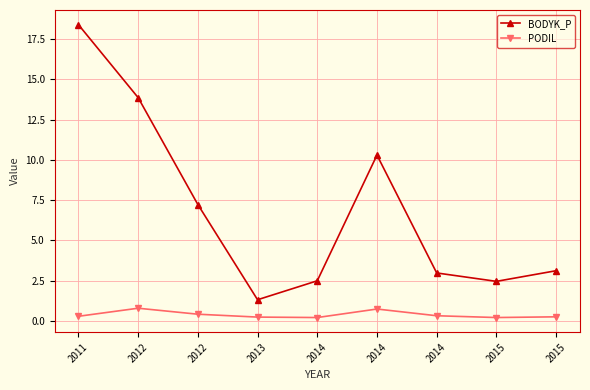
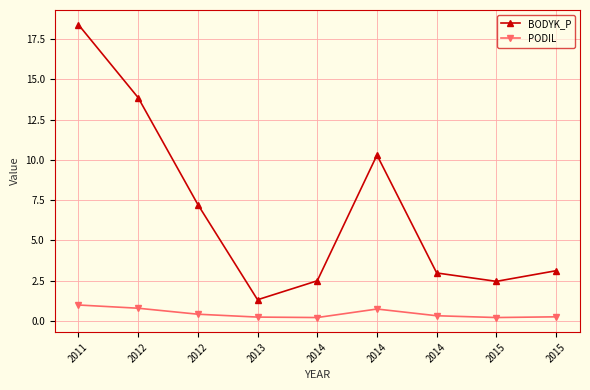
  {
    "BODYK_P": {
      "2011": 18.4,
      "2013": 1.3
    },
    "PODIL": {
-     "2011": 0.3,
+     "2011": 1.0,
      "2013": 0.3
    }
  }
